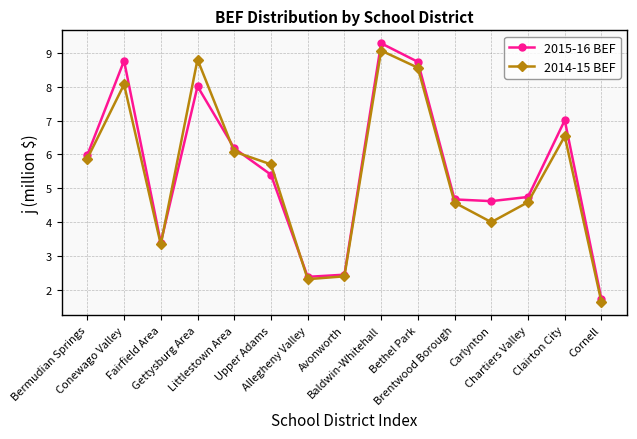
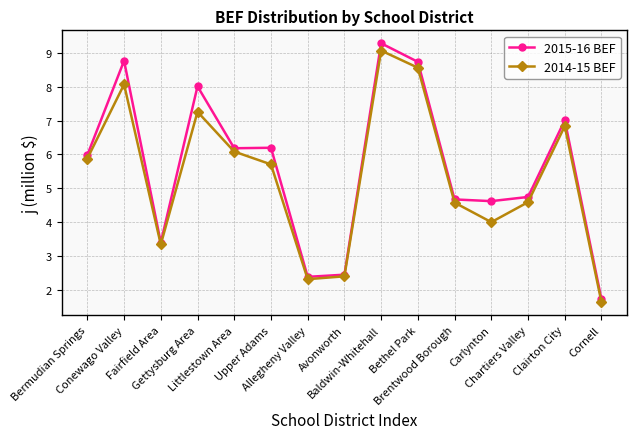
  {
    "2015-16 BEF": {
      "Bermudian Springs": 6.0,
      "Conewago Valley": 8.8,
      "Gettysburg Area": 8.0,
      "Littlestown Area": 6.2,
-     "Upper Adams": 5.4,
+     "Upper Adams": 6.2,
      "Baldwin-Whitehall": 9.3,
      "Bethel Park": 8.7,
      "Brentwood Borough": 4.7,
      "Carlynton": 4.6,
      "Chartiers Valley": 4.7,
      "Clairton City": 7.0,
      "Cornell": 1.7
    },
    "2014-15 BEF": {
      "Bermudian Springs": 5.9,
      "Conewago Valley": 8.1,
-     "Gettysburg Area": 8.8,
+     "Gettysburg Area": 7.3,
      "Littlestown Area": 6.1,
      "Upper Adams": 5.7,
      "Baldwin-Whitehall": 9.1,
      "Bethel Park": 8.6,
      "Brentwood Borough": 4.6,
      "Carlynton": 4.0,
      "Chartiers Valley": 4.6,
-     "Clairton City": 6.5,
+     "Clairton City": 6.8,
      "Cornell": 1.6
    }
  }
